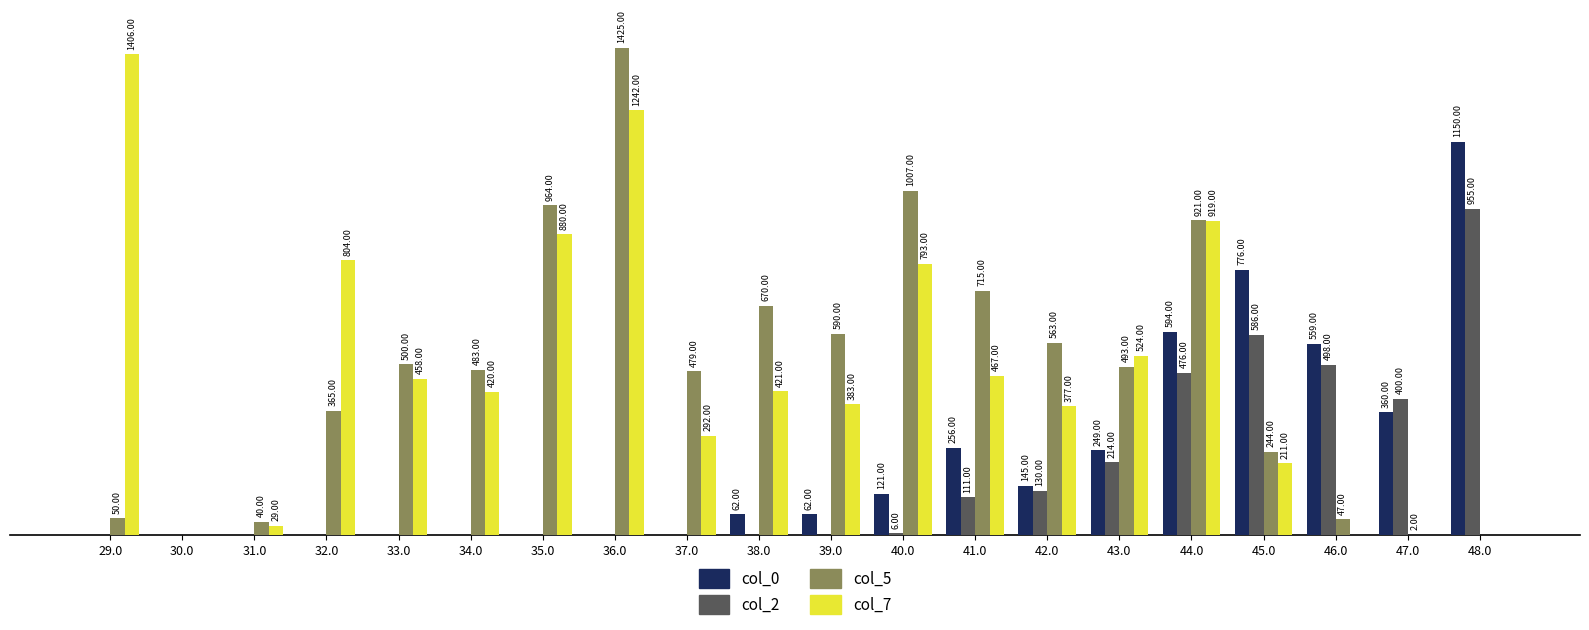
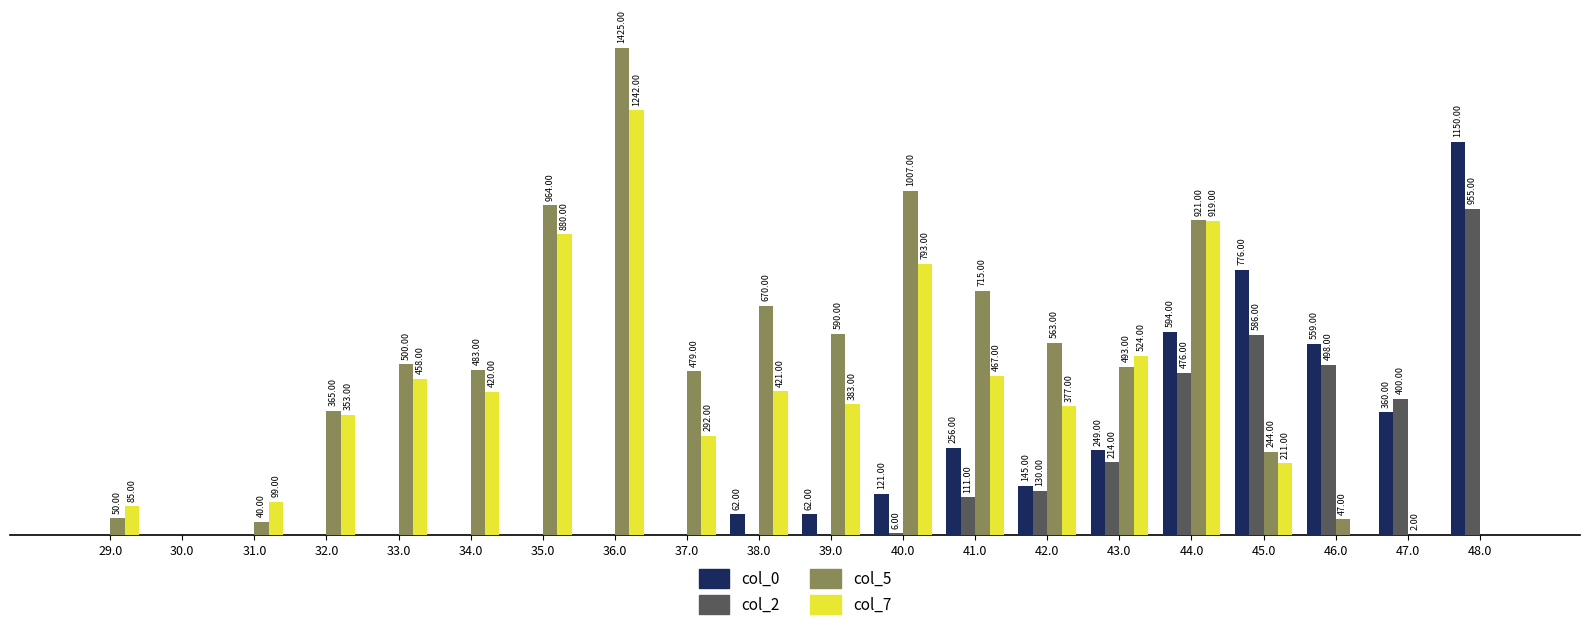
  {
    "col_0": {
      "38.0": 62.00,
      "39.0": 62.00,
      "40.0": 121.00,
      "41.0": 256.00,
      "42.0": 145.00,
      "43.0": 249.00,
      "44.0": 594.00,
      "45.0": 776.00,
      "46.0": 559.00,
      "47.0": 360.00,
      "48.0": 1150.00
    },
    "col_2": {
      "40.0": 6.00,
      "41.0": 111.00,
      "42.0": 130.00,
      "43.0": 214.00,
      "44.0": 476.00,
      "45.0": 586.00,
      "46.0": 498.00,
      "47.0": 400.00,
      "48.0": 955.00
    },
    "col_5": {
      "29.0": 50.00,
      "31.0": 40.00,
      "32.0": 365.00,
      "33.0": 500.00,
      "34.0": 483.00,
      "35.0": 964.00,
      "36.0": 1425.00,
      "37.0": 479.00,
      "38.0": 670.00,
      "39.0": 590.00,
      "40.0": 1007.00,
      "41.0": 715.00,
      "42.0": 563.00,
      "43.0": 493.00,
      "44.0": 921.00,
      "45.0": 244.00,
      "46.0": 47.00,
      "47.0": 2.00
    },
    "col_7": {
-     "29.0": 1406.00,
-     "31.0": 29.00,
-     "32.0": 804.00,
+     "29.0": 85.00,
+     "31.0": 99.00,
+     "32.0": 353.00,
      "33.0": 458.00,
      "34.0": 420.00,
      "35.0": 880.00,
      "36.0": 1242.00,
      "37.0": 292.00,
      "38.0": 421.00,
      "39.0": 383.00,
      "40.0": 793.00,
      "41.0": 467.00,
      "42.0": 377.00,
      "43.0": 524.00,
      "44.0": 919.00,
      "45.0": 211.00
    }
  }
